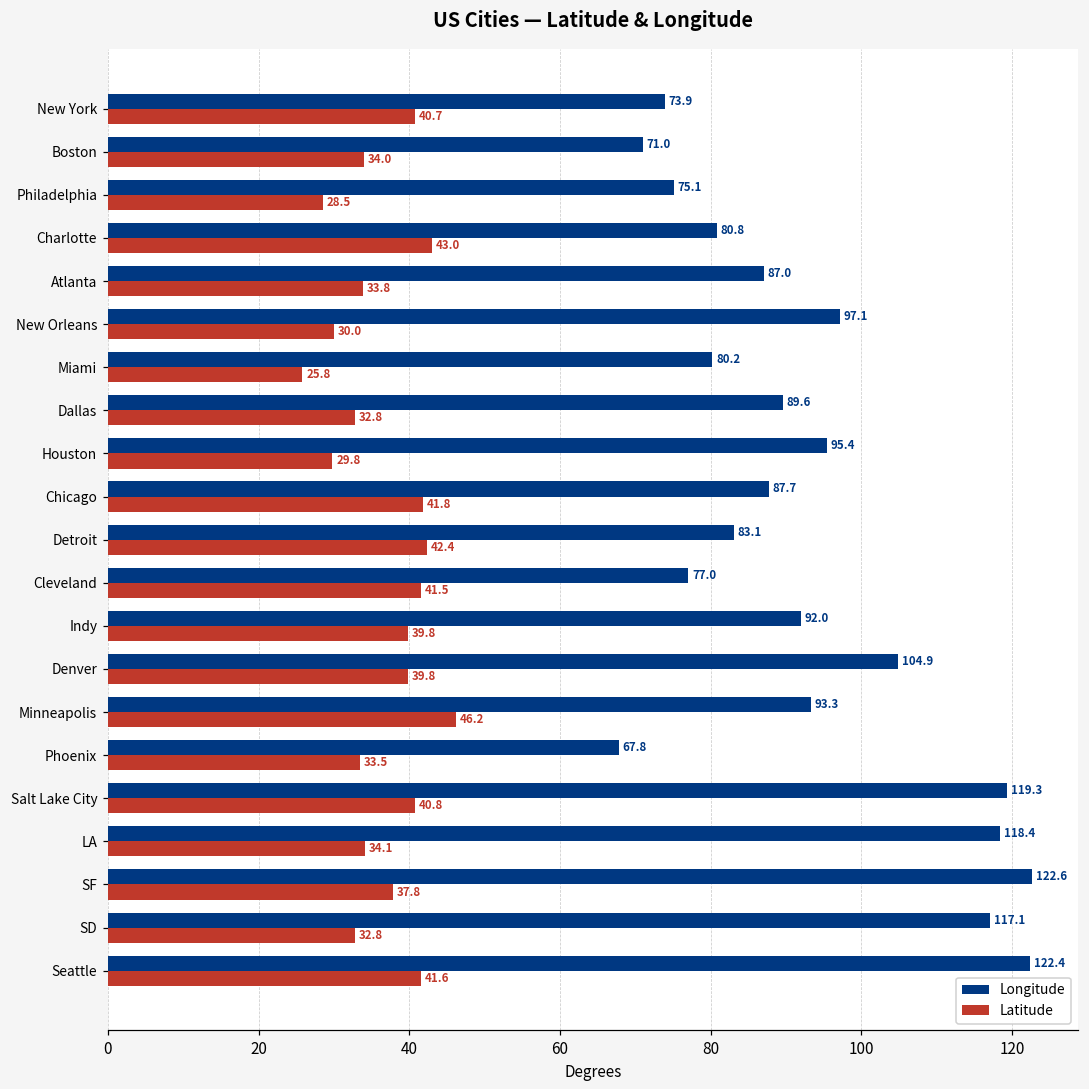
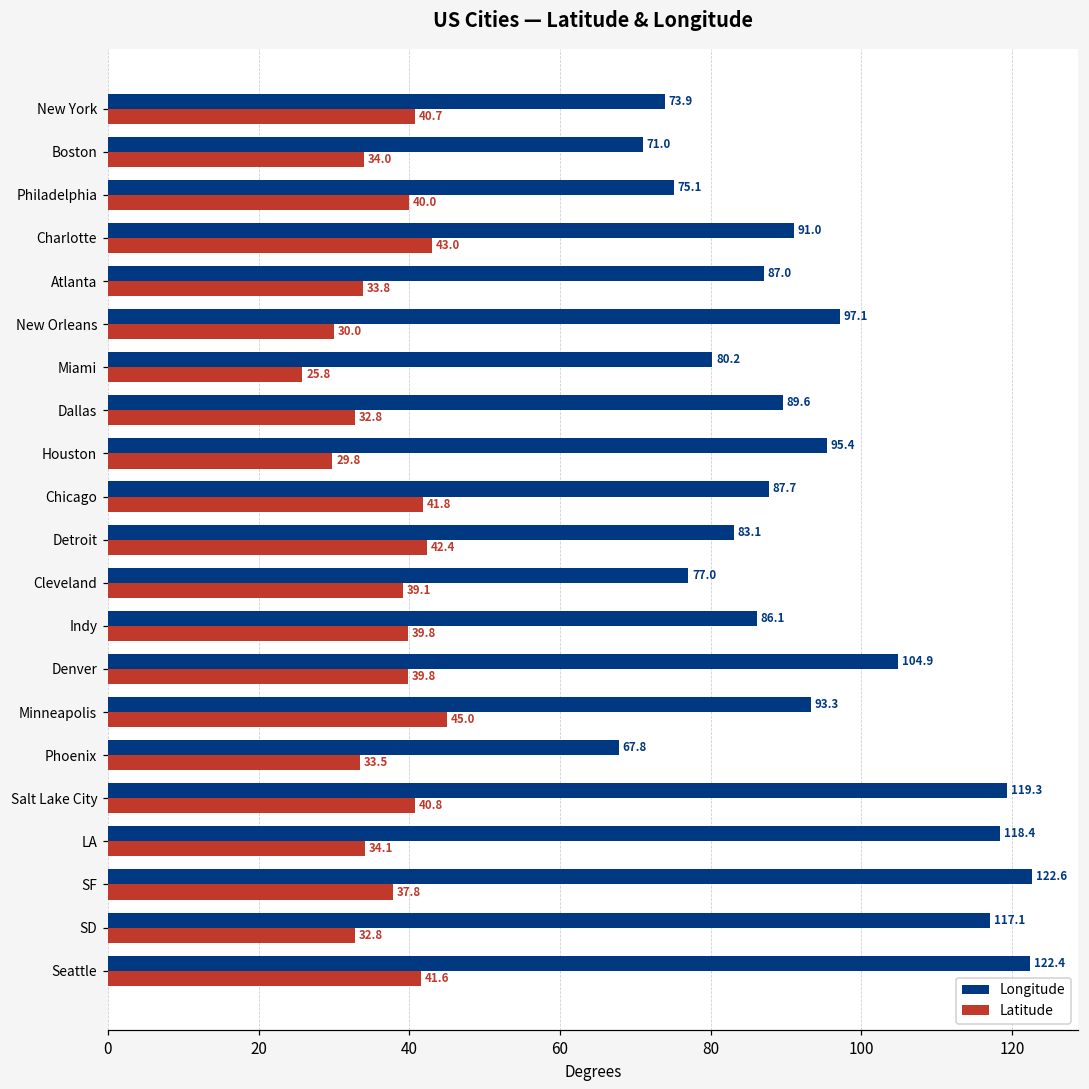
  {
    "Longitude": {
      "New York": 73.9,
      "Boston": 71.0,
      "Philadelphia": 75.1,
-     "Charlotte": 80.8,
+     "Charlotte": 91.0,
      "Atlanta": 87.0,
      "New Orleans": 97.1,
      "Miami": 80.2,
      "Dallas": 89.6,
      "Houston": 95.4,
      "Chicago": 87.7,
      "Detroit": 83.1,
      "Cleveland": 77.0,
-     "Indy": 92.0,
+     "Indy": 86.1,
      "Denver": 104.9,
      "Minneapolis": 93.3,
      "Phoenix": 67.8,
      "Salt Lake City": 119.3,
      "LA": 118.4,
      "SF": 122.6,
      "SD": 117.1,
      "Seattle": 122.4
    },
    "Latitude": {
      "New York": 40.7,
      "Boston": 34.0,
-     "Philadelphia": 28.5,
+     "Philadelphia": 40.0,
      "Charlotte": 43.0,
      "Atlanta": 33.8,
      "New Orleans": 30.0,
      "Miami": 25.8,
      "Dallas": 32.8,
      "Houston": 29.8,
      "Chicago": 41.8,
      "Detroit": 42.4,
-     "Cleveland": 41.5,
+     "Cleveland": 39.1,
      "Indy": 39.8,
      "Denver": 39.8,
-     "Minneapolis": 46.2,
+     "Minneapolis": 45.0,
      "Phoenix": 33.5,
      "Salt Lake City": 40.8,
      "LA": 34.1,
      "SF": 37.8,
      "SD": 32.8,
      "Seattle": 41.6
    }
  }
